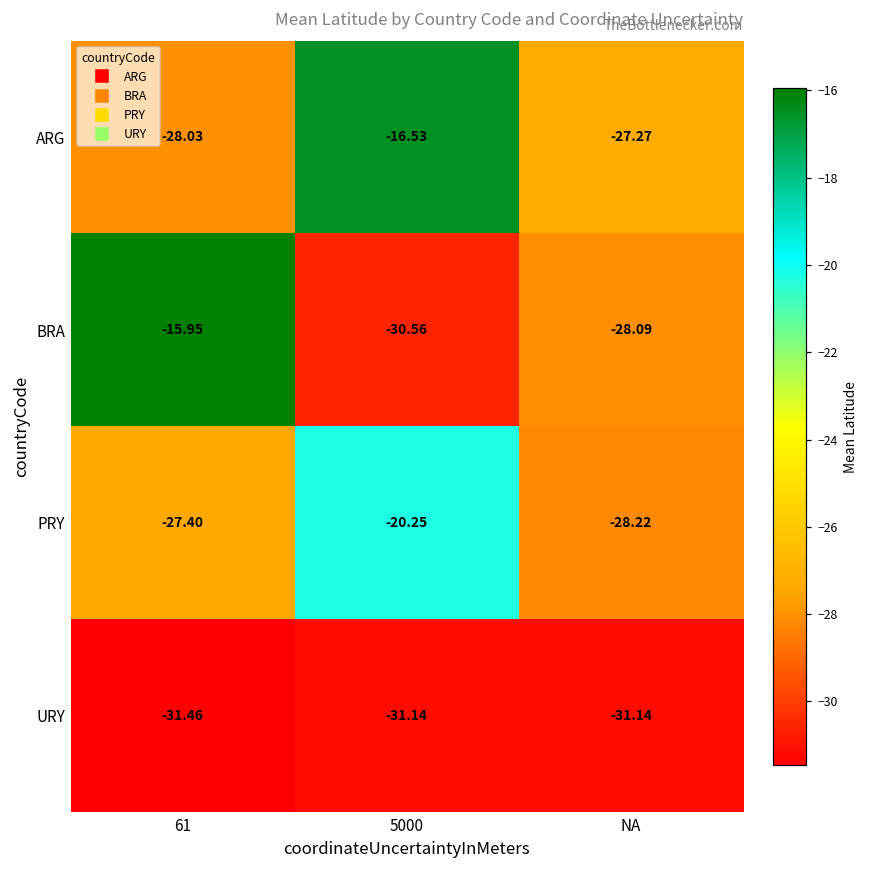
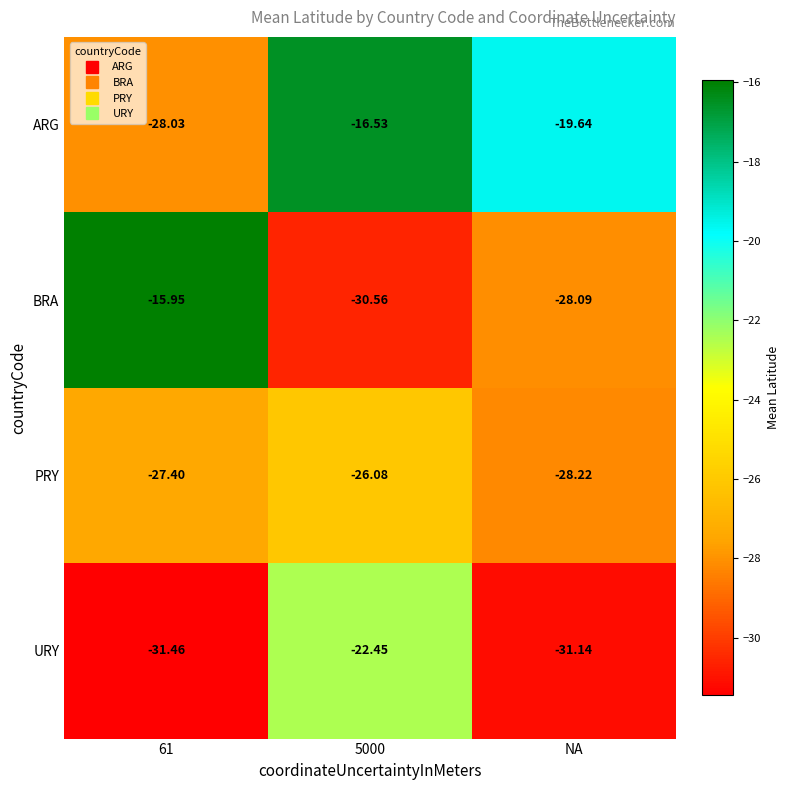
  {
    "ARG": {
      "61": -28.03,
      "5000": -16.53,
-     "NA": -27.27
+     "NA": -19.64
    },
    "BRA": {
      "61": -15.95,
      "5000": -30.56,
      "NA": -28.09
    },
    "PRY": {
      "61": -27.40,
-     "5000": -20.25,
+     "5000": -26.08,
      "NA": -28.22
    },
    "URY": {
      "61": -31.46,
-     "5000": -31.14,
+     "5000": -22.45,
      "NA": -31.14
    }
  }
